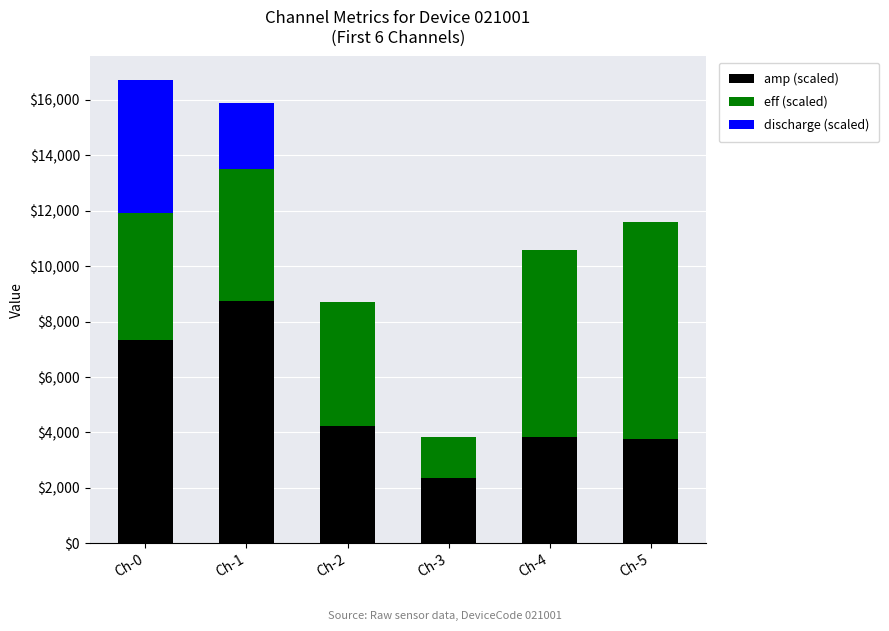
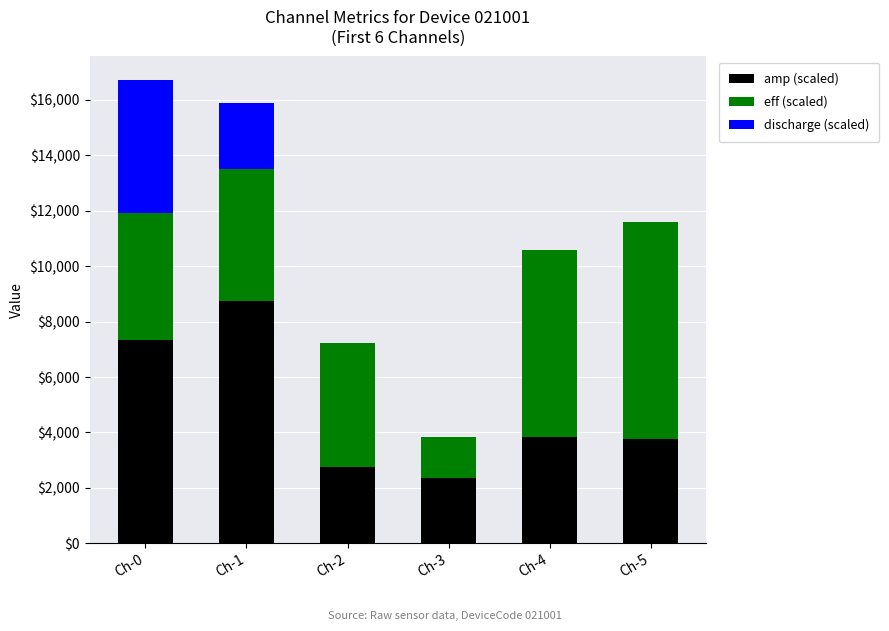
  {
    "amp (scaled)": {
      "Ch-0": "$7,300",
      "Ch-1": "$8,800",
-     "Ch-2": "$4,200",
+     "Ch-2": "$2,800",
      "Ch-3": "$2,300",
      "Ch-4": "$3,800",
      "Ch-5": "$3,800"
    },
    "eff (scaled)": {
      "Ch-0": "$4,600",
      "Ch-1": "$4,700",
      "Ch-2": "$4,500",
      "Ch-3": "$1,500",
      "Ch-4": "$6,700",
      "Ch-5": "$7,800"
    },
    "discharge (scaled)": {
      "Ch-0": "$4,800",
      "Ch-1": "$2,400",
      "Ch-2": "$0",
      "Ch-3": "$0",
      "Ch-4": "$0",
      "Ch-5": "$0"
    }
  }
